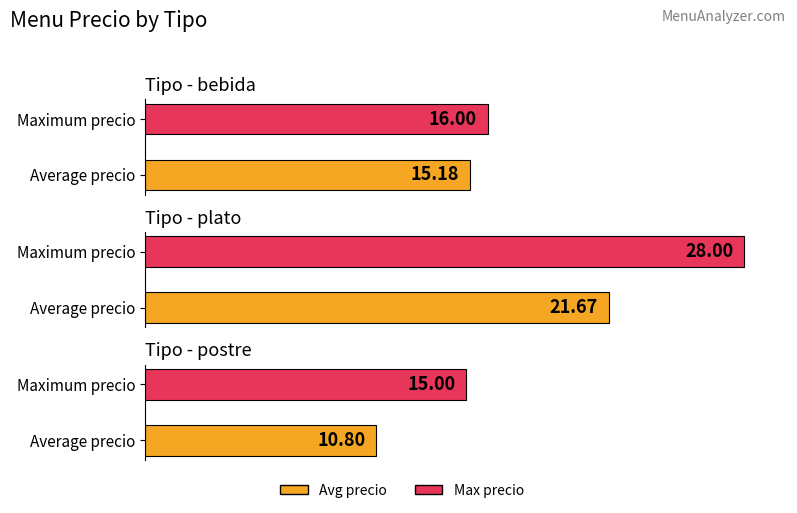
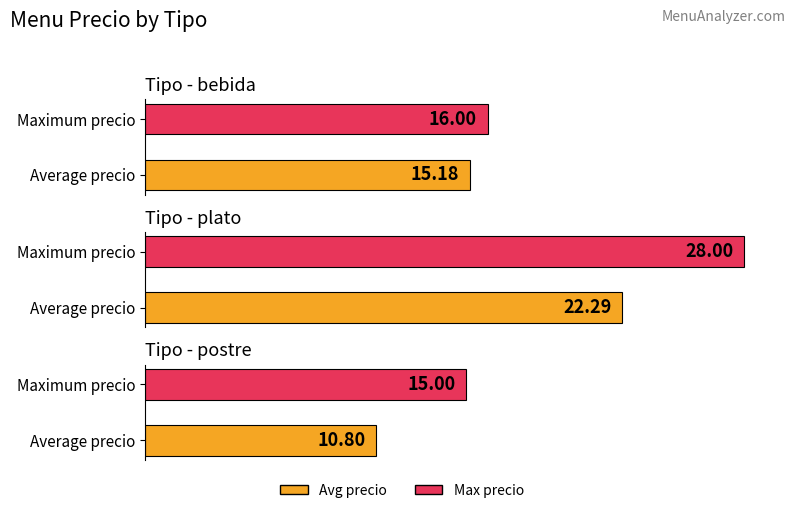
  {
    "Tipo - bebida": {
      "Maximum precio": 16.00,
      "Average precio": 15.18
    },
    "Tipo - plato": {
      "Maximum precio": 28.00,
-     "Average precio": 21.67
+     "Average precio": 22.29
    },
    "Tipo - postre": {
      "Maximum precio": 15.00,
      "Average precio": 10.80
    }
  }
